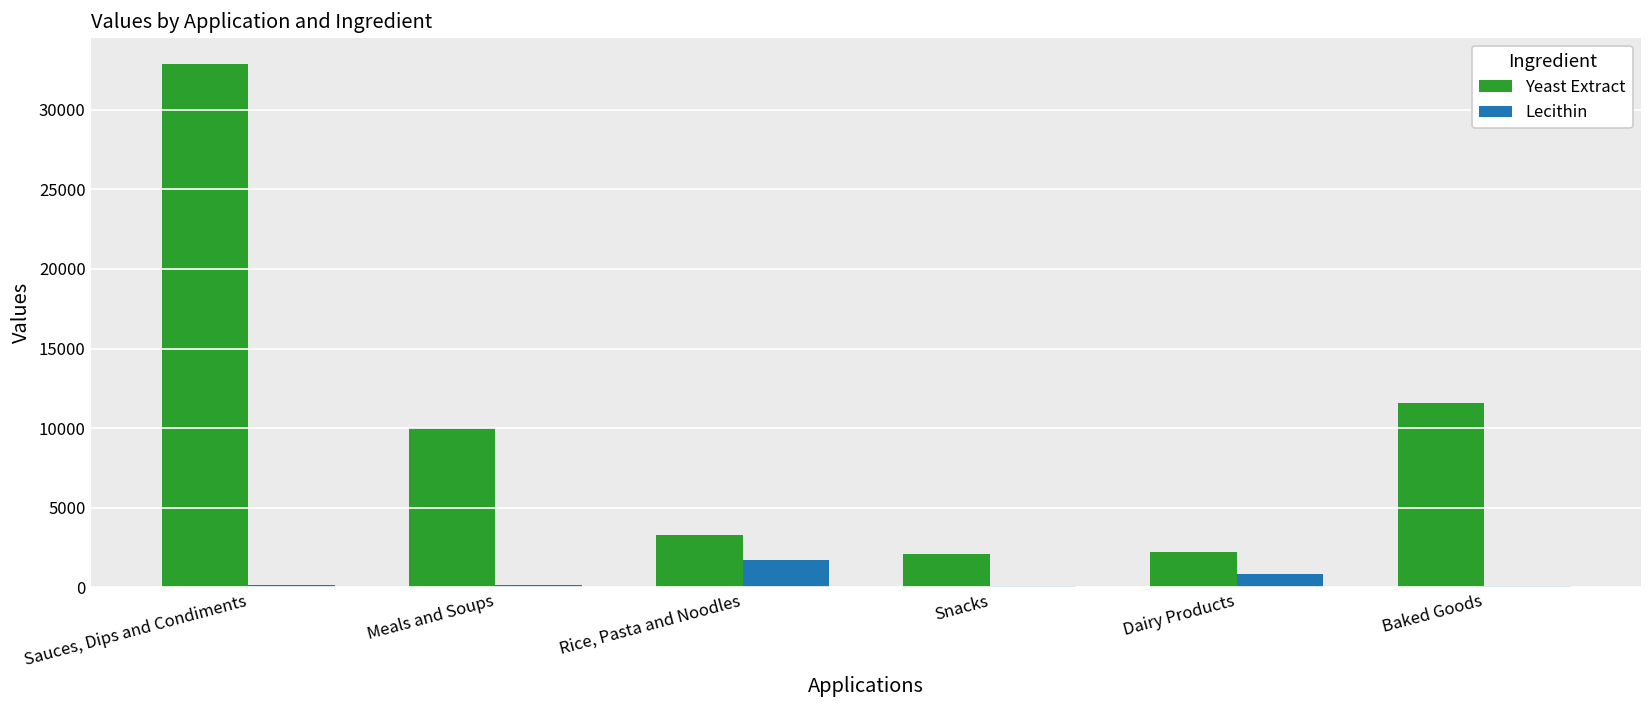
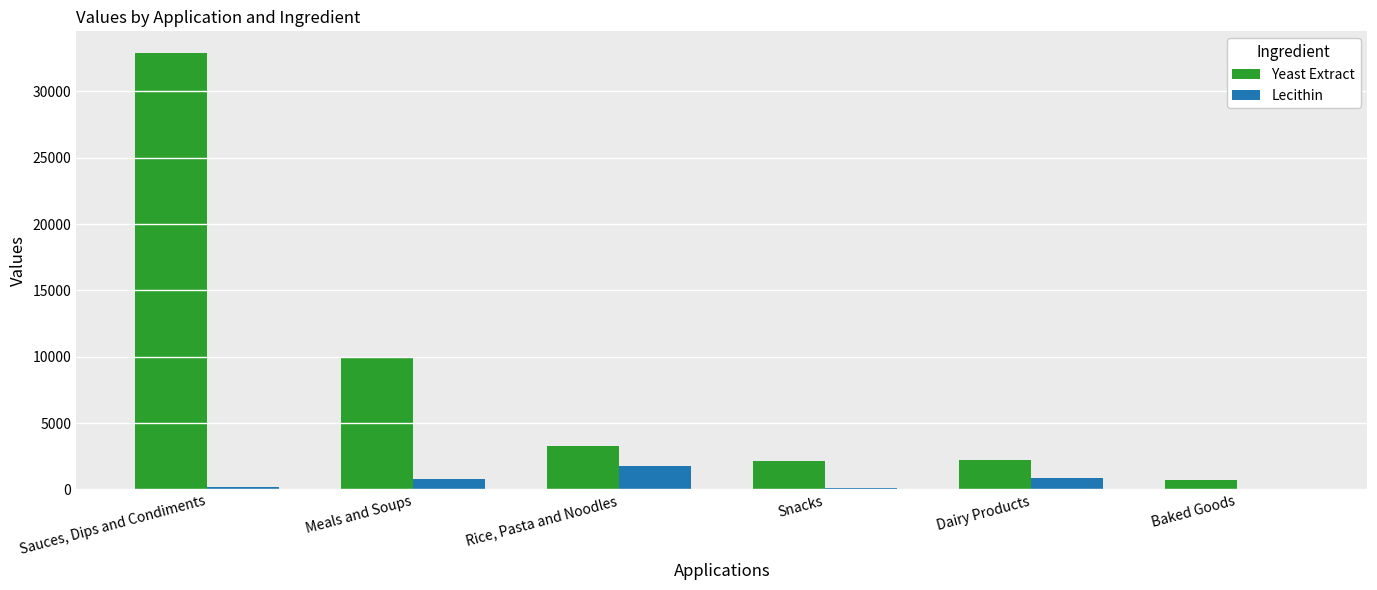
  {
    "Yeast Extract": {
      "Sauces, Dips and Condiments": 32900,
      "Meals and Soups": 10000,
      "Rice, Pasta and Noodles": 3300,
      "Snacks": 2100,
      "Dairy Products": 2200,
-     "Baked Goods": 11600
+     "Baked Goods": 700
    },
    "Lecithin": {
-     "Meals and Soups": 200,
+     "Meals and Soups": 800,
      "Rice, Pasta and Noodles": 1700,
      "Dairy Products": 900
    }
  }
